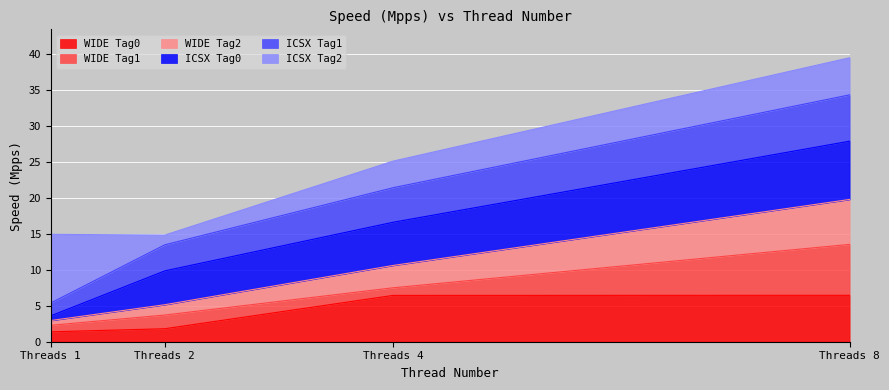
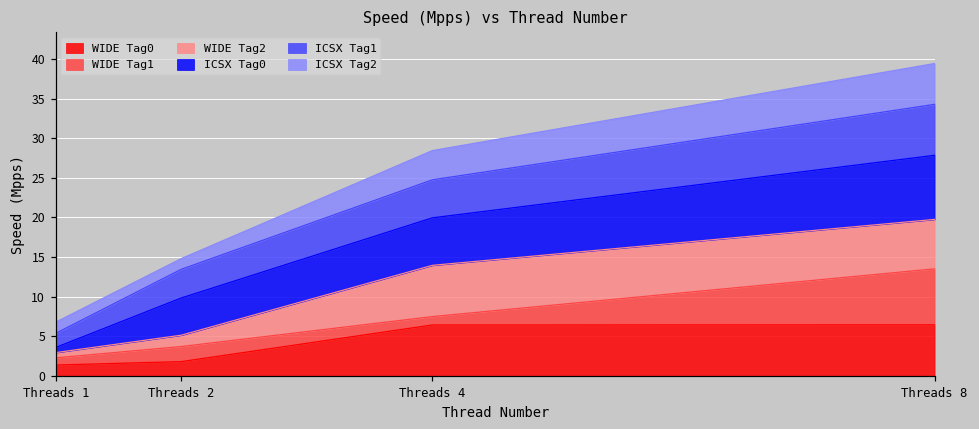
  {
    "WIDE Tag0": {
      "Threads 1": 1,
      "Threads 2": 2,
      "Threads 4": 6,
      "Threads 8": 6
    },
    "WIDE Tag1": {
      "Threads 1": 1,
      "Threads 2": 2,
      "Threads 4": 1,
      "Threads 8": 7
    },
    "WIDE Tag2": {
      "Threads 1": 1,
      "Threads 2": 1,
-     "Threads 4": 3,
+     "Threads 4": 6,
      "Threads 8": 6
    },
    "ICSX Tag0": {
      "Threads 1": 1,
      "Threads 2": 5,
      "Threads 4": 6,
      "Threads 8": 8
    },
    "ICSX Tag1": {
      "Threads 1": 2,
      "Threads 2": 4,
      "Threads 4": 5,
      "Threads 8": 6
    },
    "ICSX Tag2": {
-     "Threads 1": 10,
+     "Threads 1": 1,
      "Threads 2": 1,
      "Threads 4": 4,
      "Threads 8": 5
    }
  }
